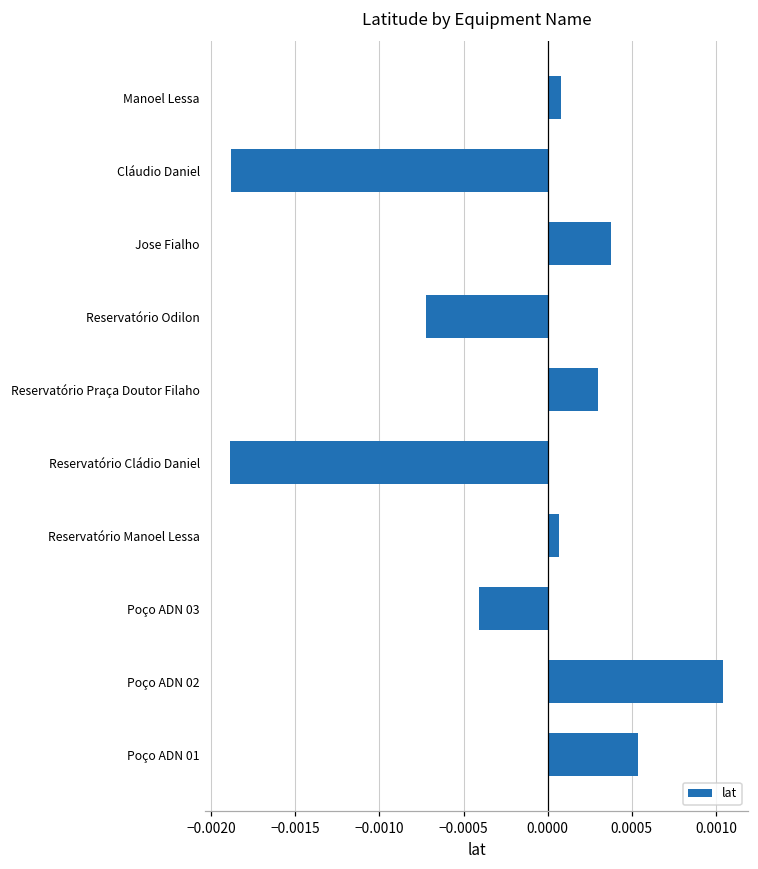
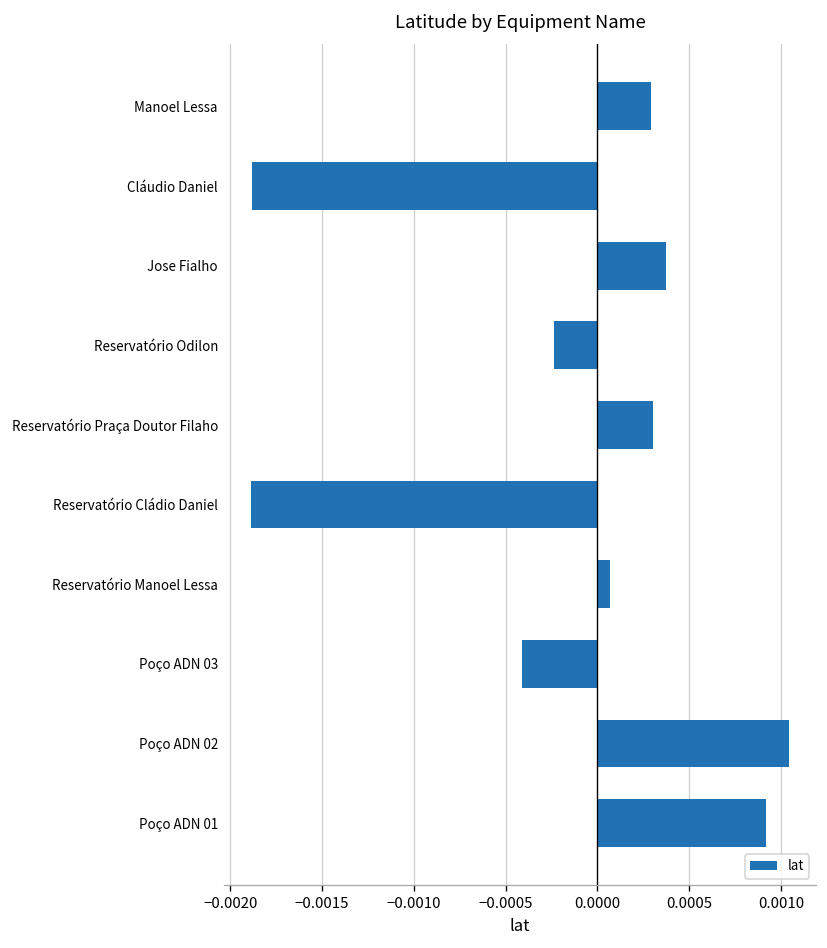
  {
-   "Manoel Lessa": 0.00008,
+   "Manoel Lessa": 0.00029,
    "Cláudio Daniel": -0.00188,
    "Jose Fialho": 0.00038,
-   "Reservatório Odilon": -0.00072,
+   "Reservatório Odilon": -0.00024,
    "Reservatório Praça Doutor Filaho": 0.00030,
    "Reservatório Cládio Daniel": -0.00189,
    "Reservatório Manoel Lessa": 0.00007,
    "Poço ADN 03": -0.00041,
    "Poço ADN 02": 0.00104,
-   "Poço ADN 01": 0.00054
+   "Poço ADN 01": 0.00092
  }
